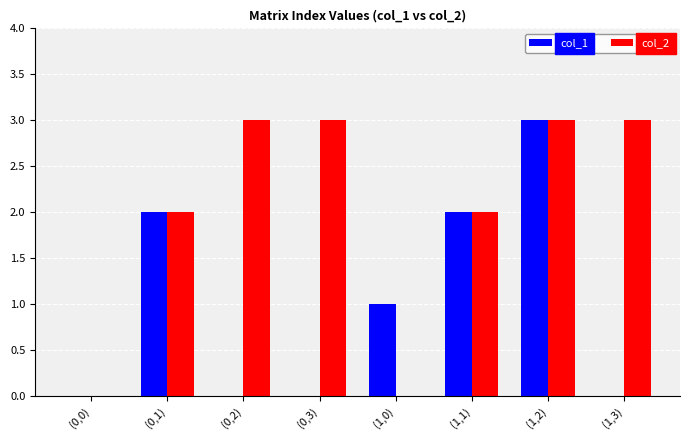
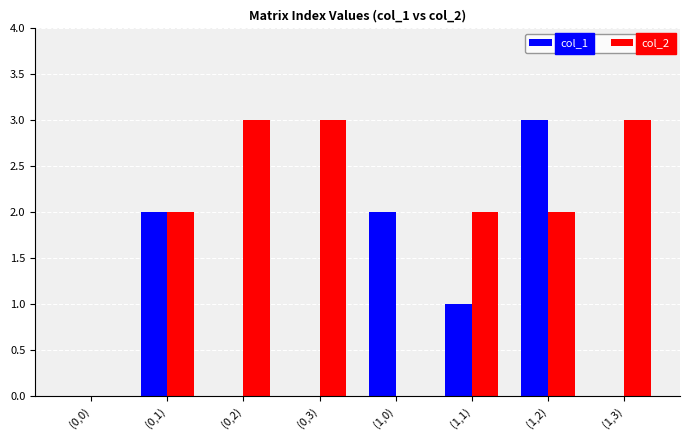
  {
    "col_1": {
      "(0,0)": 0,
      "(0,1)": 2,
      "(0,2)": 0,
      "(0,3)": 0,
-     "(1,0)": 1,
-     "(1,1)": 2,
+     "(1,0)": 2,
+     "(1,1)": 1,
      "(1,2)": 3,
      "(1,3)": 0
    },
    "col_2": {
      "(0,0)": 0,
      "(0,1)": 2,
      "(0,2)": 3,
      "(0,3)": 3,
      "(1,0)": 0,
      "(1,1)": 2,
-     "(1,2)": 3,
+     "(1,2)": 2,
      "(1,3)": 3
    }
  }
